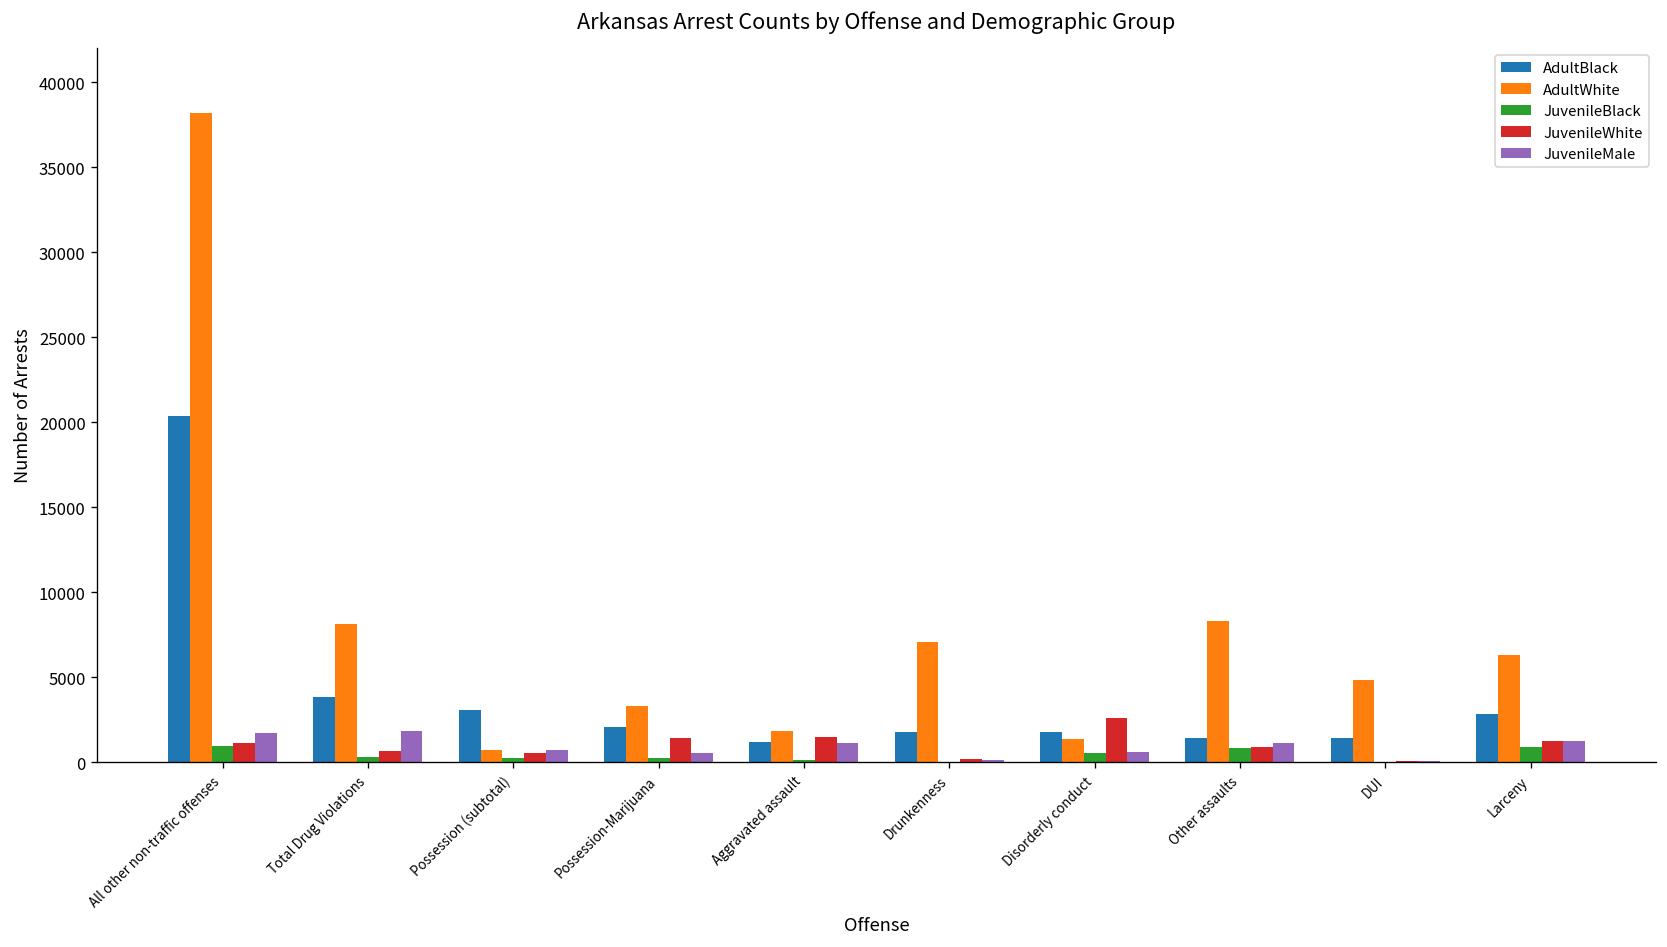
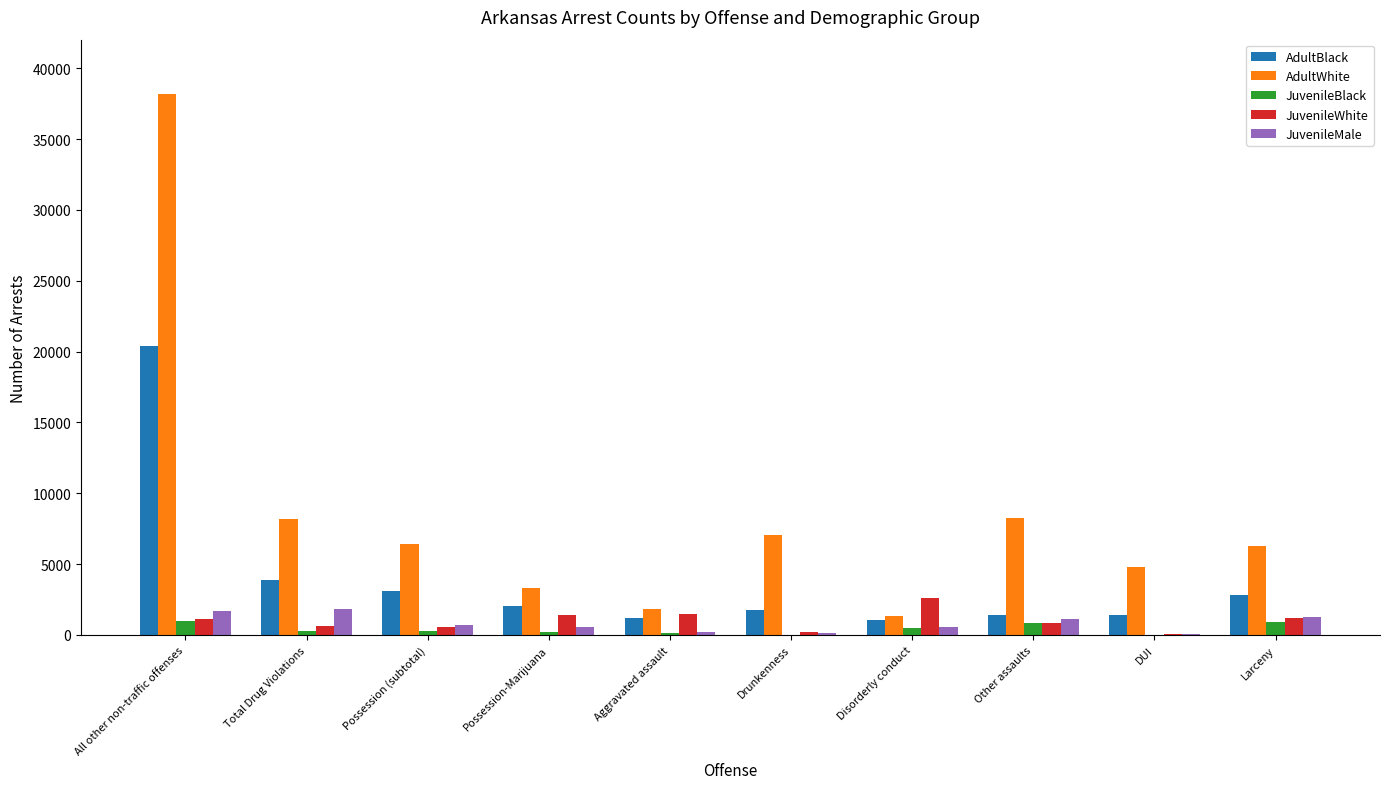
  {
    "AdultBlack": {
      "All other non-traffic offenses": 20400,
      "Total Drug Violations": 3900,
      "Possession (subtotal)": 3100,
      "Possession-Marijuana": 2000,
      "Aggravated assault": 1200,
      "Drunkenness": 1700,
-     "Disorderly conduct": 1800,
+     "Disorderly conduct": 1000,
      "Other assaults": 1400,
      "DUI": 1400,
      "Larceny": 2800
    },
    "AdultWhite": {
      "All other non-traffic offenses": 38200,
      "Total Drug Violations": 8200,
-     "Possession (subtotal)": 700,
+     "Possession (subtotal)": 6400,
      "Possession-Marijuana": 3300,
      "Aggravated assault": 1800,
      "Drunkenness": 7100,
      "Disorderly conduct": 1300,
      "Other assaults": 8300,
      "DUI": 4800,
      "Larceny": 6300
    },
    "JuvenileBlack": {
      "All other non-traffic offenses": 1000,
      "Total Drug Violations": 300,
      "Possession (subtotal)": 300,
      "Possession-Marijuana": 200,
      "Disorderly conduct": 500,
      "Other assaults": 900,
      "Larceny": 900
    },
    "JuvenileWhite": {
      "All other non-traffic offenses": 1100,
      "Total Drug Violations": 600,
      "Possession (subtotal)": 500,
      "Possession-Marijuana": 1400,
      "Aggravated assault": 1500,
      "Drunkenness": 200,
      "Disorderly conduct": 2600,
      "Other assaults": 900,
      "Larceny": 1200
    },
    "JuvenileMale": {
      "All other non-traffic offenses": 1700,
      "Total Drug Violations": 1800,
      "Possession (subtotal)": 700,
      "Possession-Marijuana": 600,
-     "Aggravated assault": 1100,
+     "Aggravated assault": 200,
      "Disorderly conduct": 600,
      "Other assaults": 1100,
      "Larceny": 1300
    }
  }
